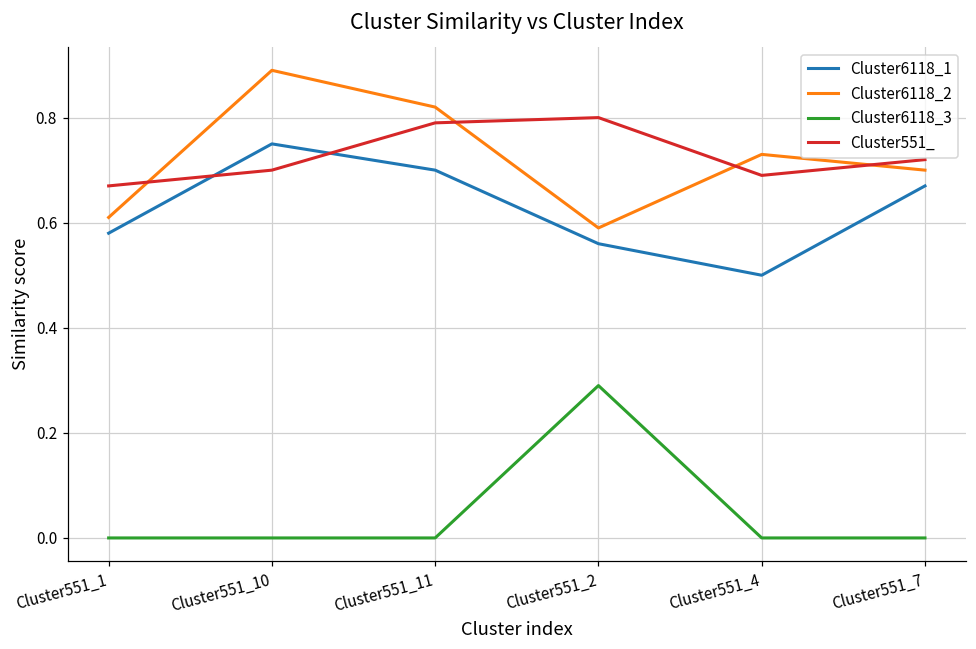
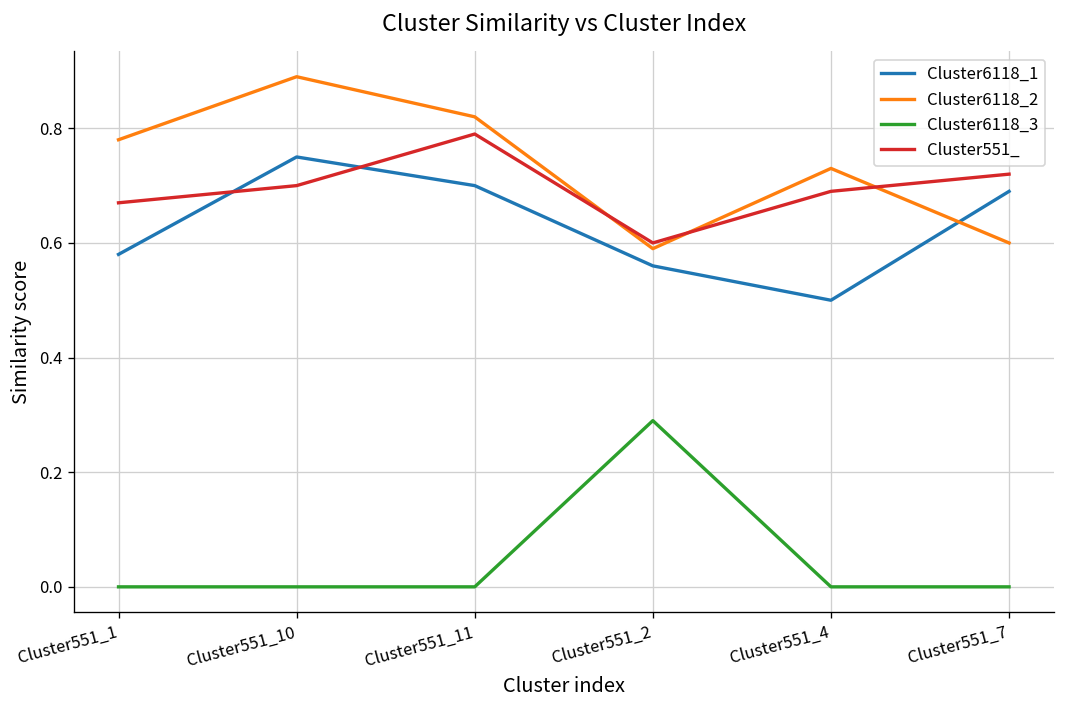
  {
    "Cluster6118_1": {
      "Cluster551_1": 0.58,
      "Cluster551_10": 0.75,
      "Cluster551_11": 0.70,
      "Cluster551_2": 0.56,
      "Cluster551_4": 0.50,
-     "Cluster551_7": 0.67
+     "Cluster551_7": 0.69
    },
    "Cluster6118_2": {
-     "Cluster551_1": 0.61,
+     "Cluster551_1": 0.78,
      "Cluster551_10": 0.89,
      "Cluster551_11": 0.82,
      "Cluster551_2": 0.59,
      "Cluster551_4": 0.73,
-     "Cluster551_7": 0.7
+     "Cluster551_7": 0.6
    },
    "Cluster6118_3": {
      "Cluster551_1": 0.00,
      "Cluster551_10": 0.00,
      "Cluster551_11": 0.00,
      "Cluster551_2": 0.29,
      "Cluster551_4": 0.00,
      "Cluster551_7": 0.00
    },
    "Cluster551_": {
      "Cluster551_1": 0.67,
      "Cluster551_10": 0.7,
      "Cluster551_11": 0.79,
-     "Cluster551_2": 0.8,
+     "Cluster551_2": 0.6,
      "Cluster551_4": 0.69,
      "Cluster551_7": 0.72
    }
  }
